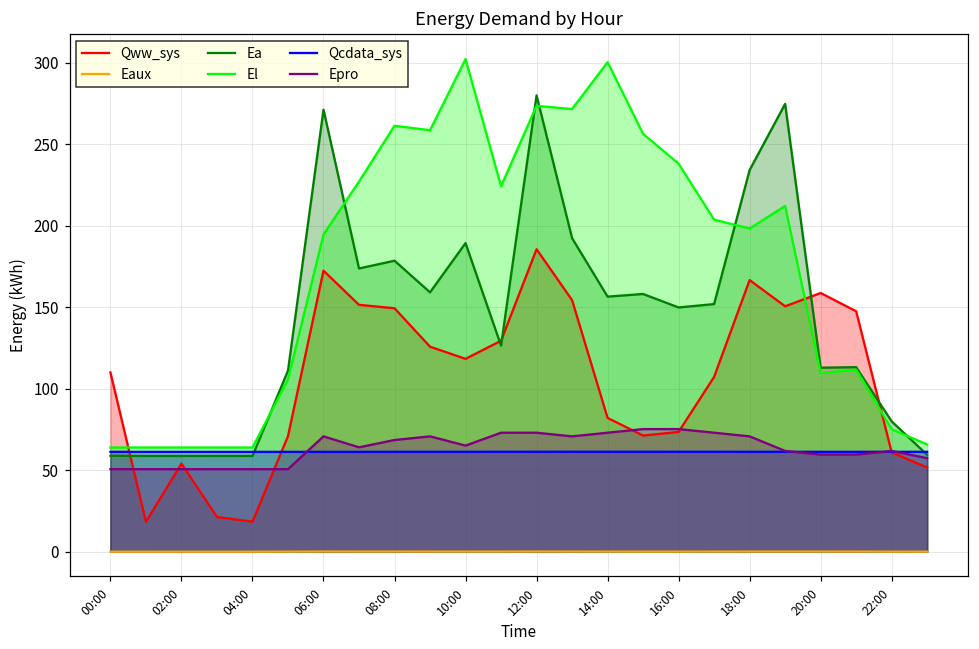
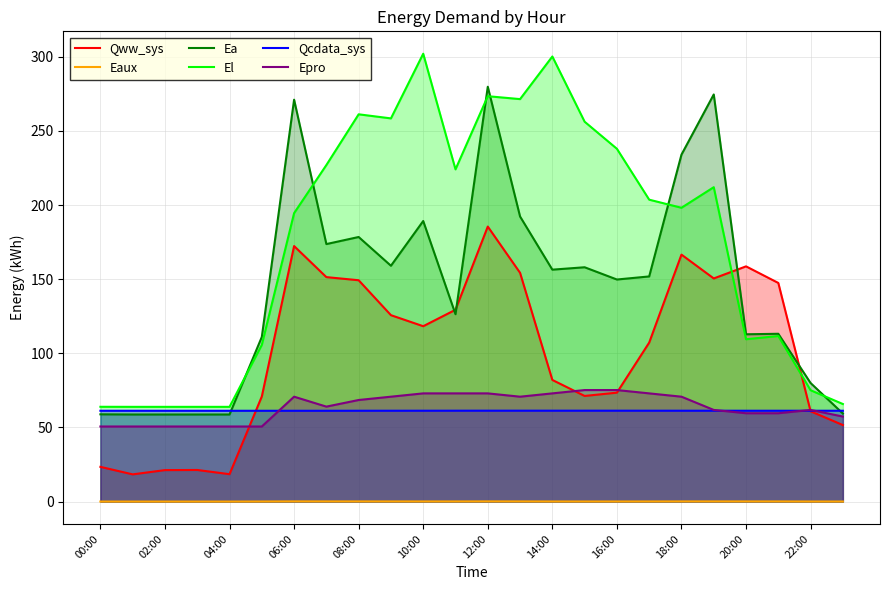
  {
    "Qww_sys": {
-     "00:00": 110,
-     "02:00": 54,
+     "00:00": 23,
+     "02:00": 21,
      "04:00": 18,
      "06:00": 172,
      "08:00": 149,
      "10:00": 118,
      "12:00": 186,
      "14:00": 82,
      "18:00": 167,
      "20:00": 159
    },
    "Eaux": {
      "00:00": 0,
      "02:00": 0,
      "04:00": 0,
      "06:00": 0,
      "08:00": 0,
      "10:00": 0,
      "12:00": 0,
      "14:00": 0,
      "16:00": 0,
      "18:00": 0,
      "20:00": 0,
      "22:00": 0
    },
    "Ea": {
      "00:00": 59,
      "02:00": 59,
      "04:00": 59,
      "06:00": 271,
      "08:00": 178,
      "10:00": 189,
      "12:00": 280,
      "14:00": 156,
      "16:00": 150,
      "18:00": 234,
      "20:00": 113,
      "22:00": 80
    },
    "El": {
      "00:00": 64,
      "02:00": 64,
      "04:00": 64,
      "06:00": 195,
      "08:00": 261,
      "10:00": 302,
      "12:00": 273,
      "14:00": 300,
      "16:00": 238,
      "18:00": 198,
      "20:00": 110,
      "22:00": 75
    },
    "Qcdata_sys": {
      "00:00": 61,
      "02:00": 61,
      "04:00": 61,
      "06:00": 61,
      "08:00": 61,
      "10:00": 61,
      "12:00": 61,
      "14:00": 61,
      "16:00": 61,
      "18:00": 61
    },
    "Epro": {
      "00:00": 51,
      "02:00": 51,
      "04:00": 51,
      "06:00": 71,
      "08:00": 69,
-     "10:00": 65,
+     "10:00": 73,
      "12:00": 73,
      "14:00": 73,
      "18:00": 71
    }
  }
